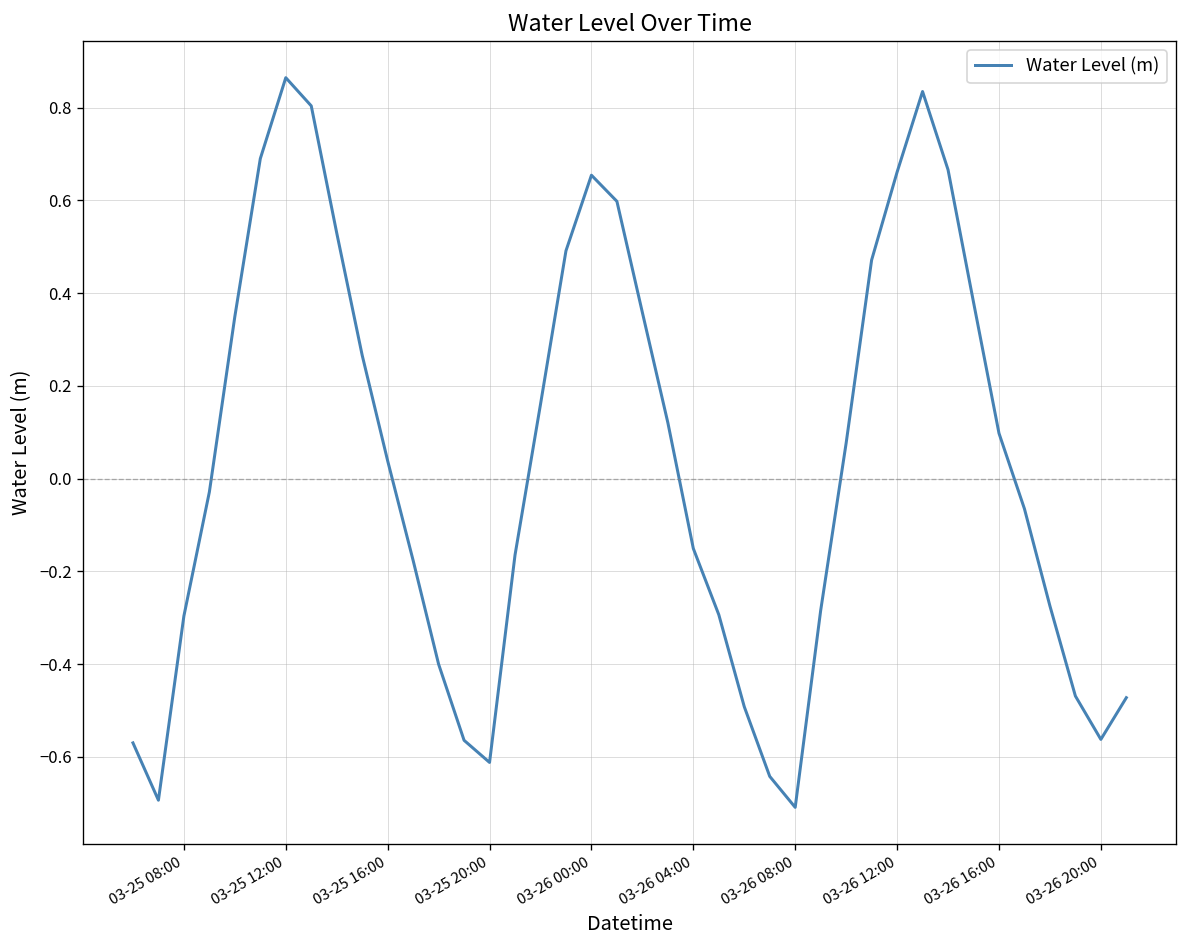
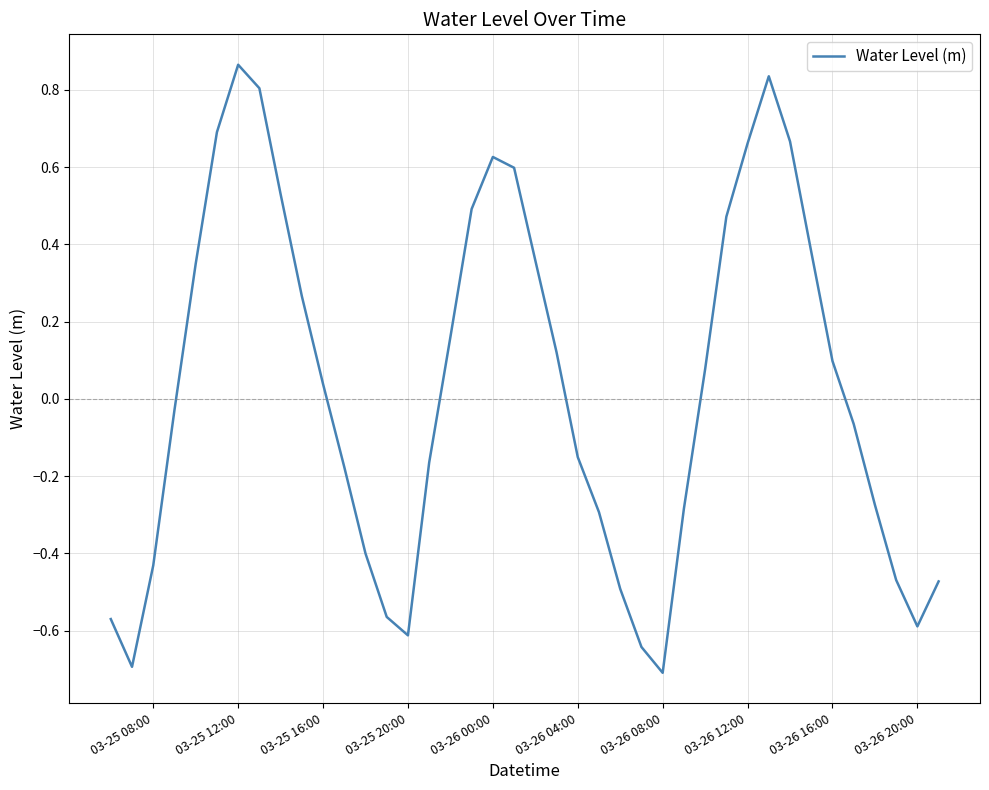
  {
-   "03-25 08:00": -0.30,
+   "03-25 08:00": -0.43,
    "03-25 12:00": 0.86,
    "03-25 16:00": 0.04,
    "03-25 20:00": -0.61,
-   "03-26 00:00": 0.65,
+   "03-26 00:00": 0.63,
    "03-26 04:00": -0.15,
    "03-26 08:00": -0.71,
    "03-26 12:00": 0.66,
    "03-26 16:00": 0.10,
-   "03-26 20:00": -0.56
+   "03-26 20:00": -0.59
  }
